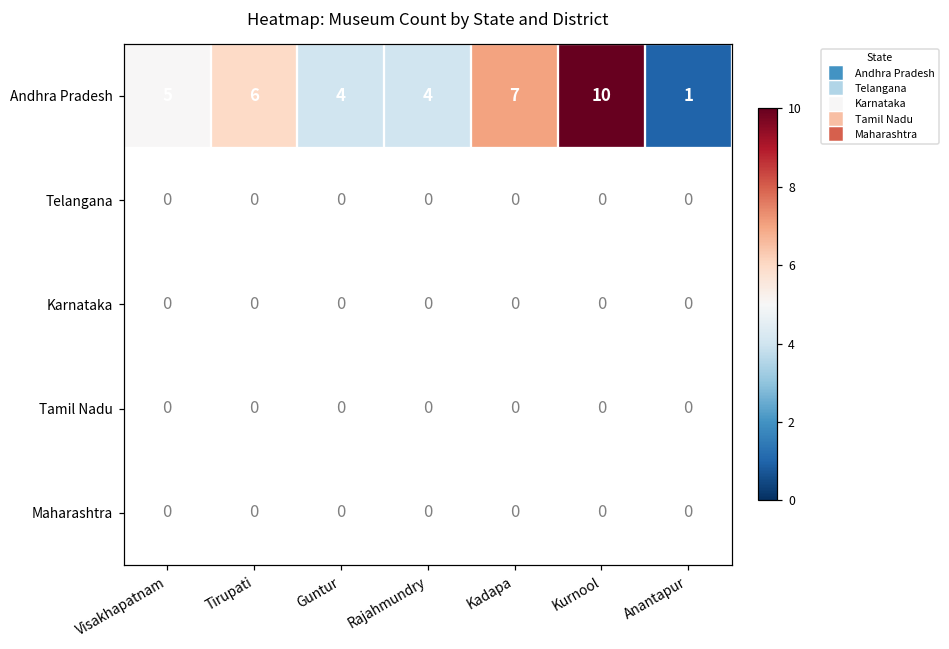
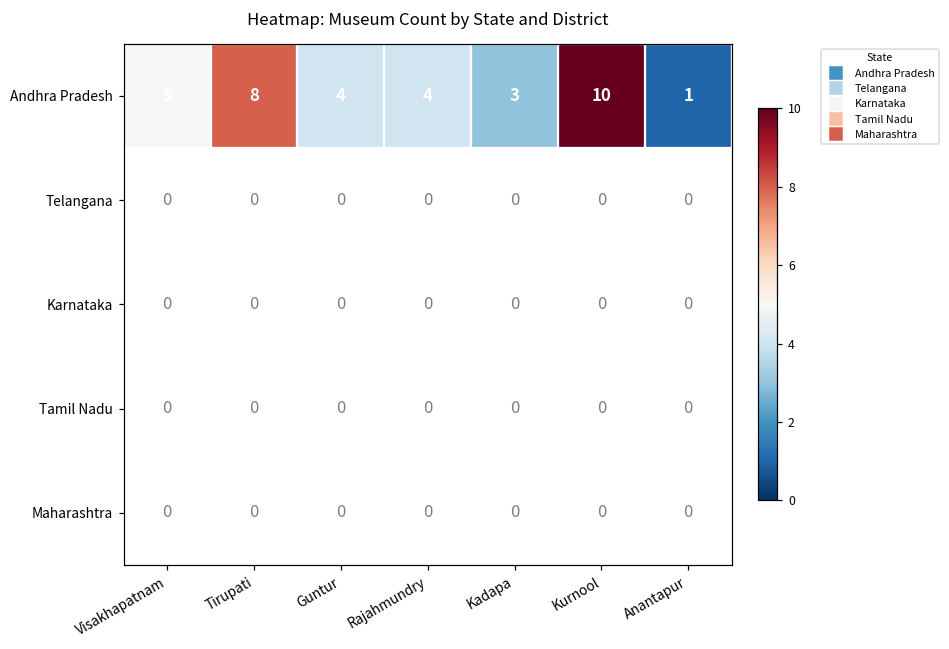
  {
    "Andhra Pradesh": {
-     "Tirupati": 6,
-     "Kadapa": 7,
+     "Tirupati": 8,
+     "Kadapa": 3,
      "Kurnool": 10,
      "Anantapur": 1
    }
  }
